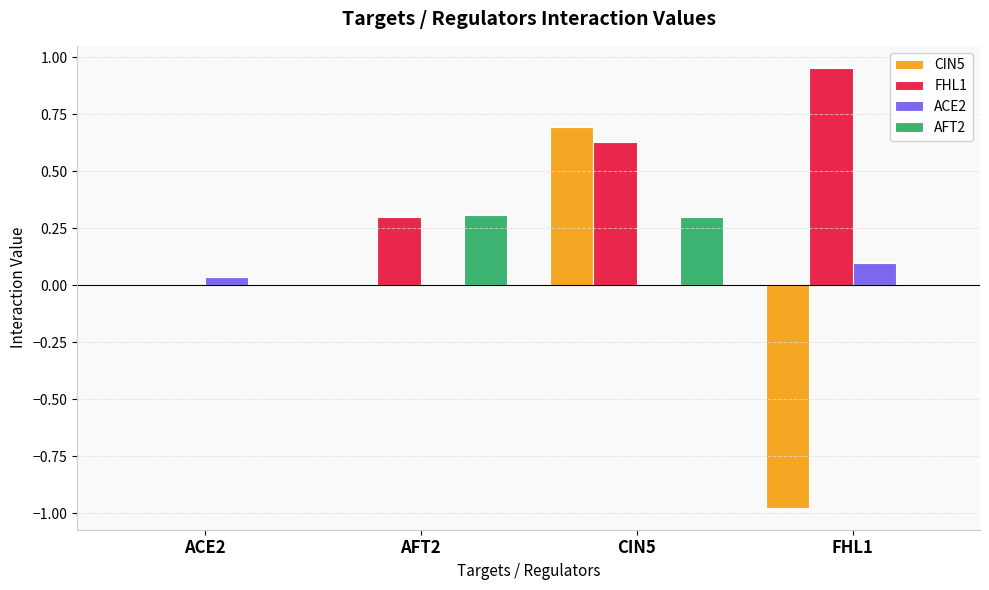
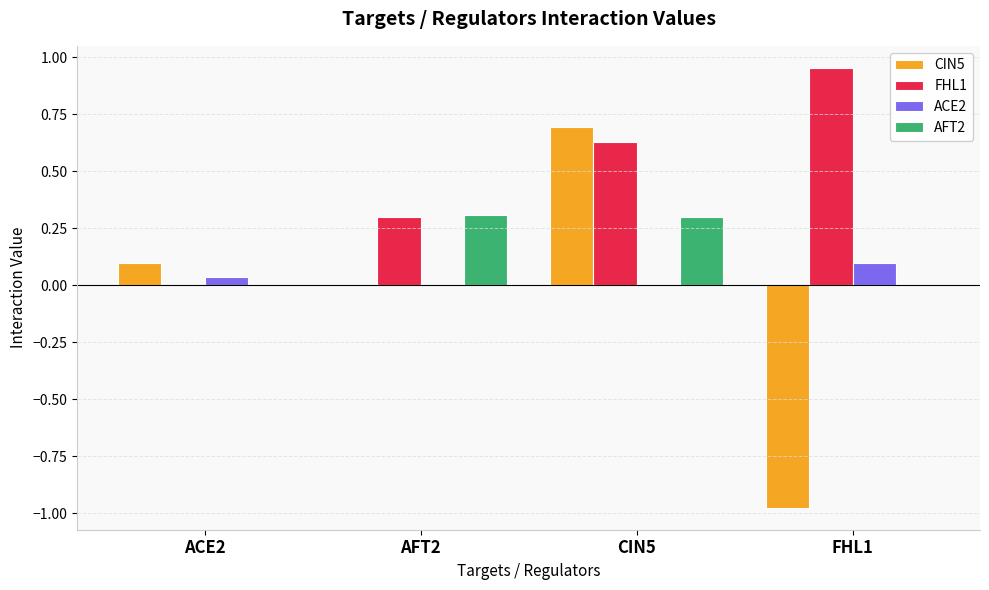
  {
    "CIN5": {
-     "ACE2": 0.0,
+     "ACE2": 0.1,
      "AFT2": 0.0,
      "CIN5": 0.7,
      "FHL1": -0.98
    },
    "FHL1": {
      "ACE2": 0.0,
      "AFT2": 0.3,
      "CIN5": 0.63,
      "FHL1": 0.95
    },
    "ACE2": {
      "ACE2": 0.04,
      "AFT2": 0.0,
      "CIN5": 0.0,
      "FHL1": 0.1
    },
    "AFT2": {
      "ACE2": 0.0,
      "AFT2": 0.3,
      "CIN5": 0.3,
      "FHL1": 0.0
    }
  }
